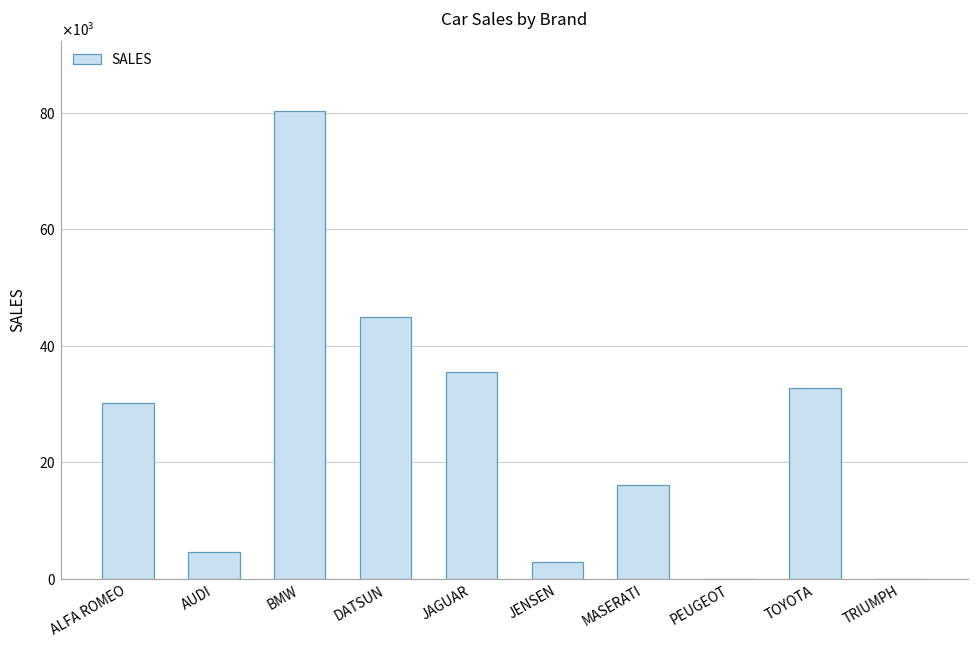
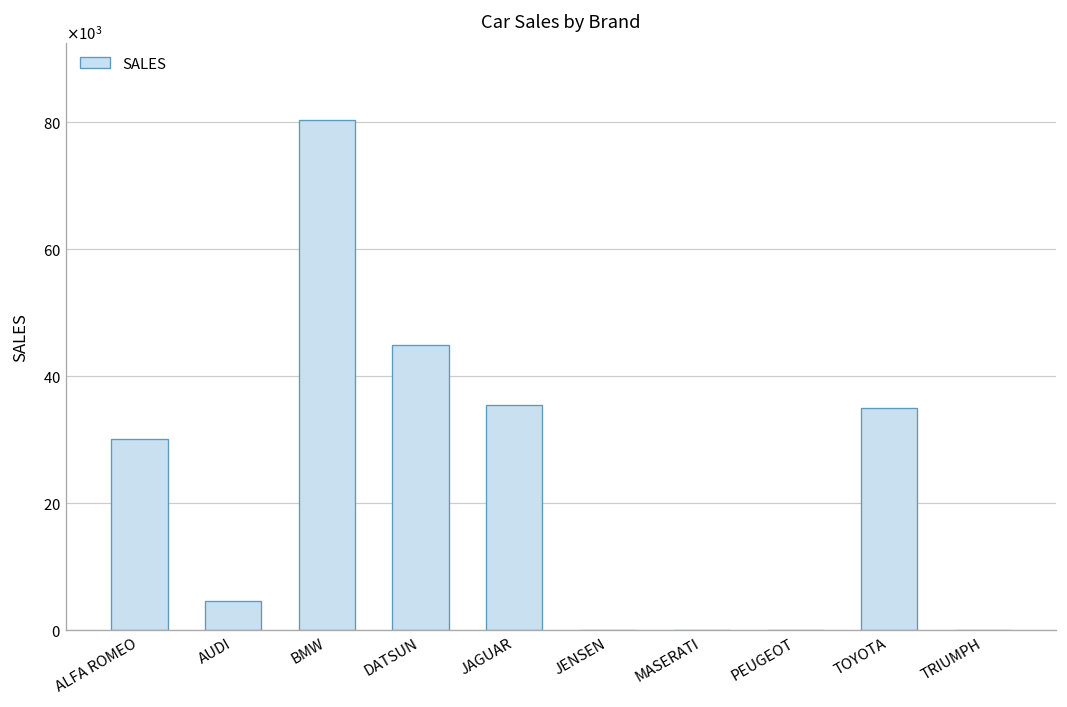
  {
    "ALFA ROMEO": 30000,
    "AUDI": 5000,
    "BMW": 80000,
    "DATSUN": 45000,
    "JAGUAR": 35000,
-   "JENSEN": 3000,
-   "MASERATI": 16000,
+   "JENSEN": 0,
+   "MASERATI": 0,
    "PEUGEOT": 0,
-   "TOYOTA": 33000,
+   "TOYOTA": 35000,
    "TRIUMPH": 0
  }
